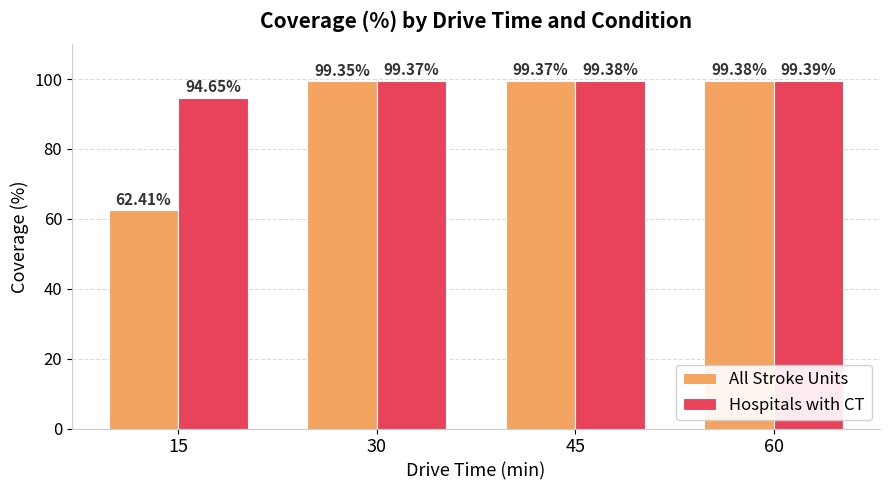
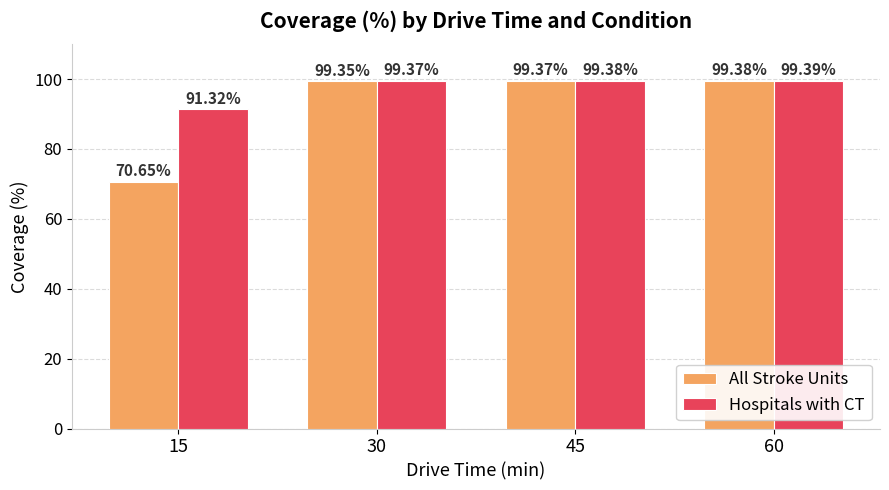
  {
    "All Stroke Units": {
-     "15": "62.41%",
+     "15": "70.65%",
      "30": "99.35%",
      "45": "99.37%",
      "60": "99.38%"
    },
    "Hospitals with CT": {
-     "15": "94.65%",
+     "15": "91.32%",
      "30": "99.37%",
      "45": "99.38%",
      "60": "99.39%"
    }
  }
